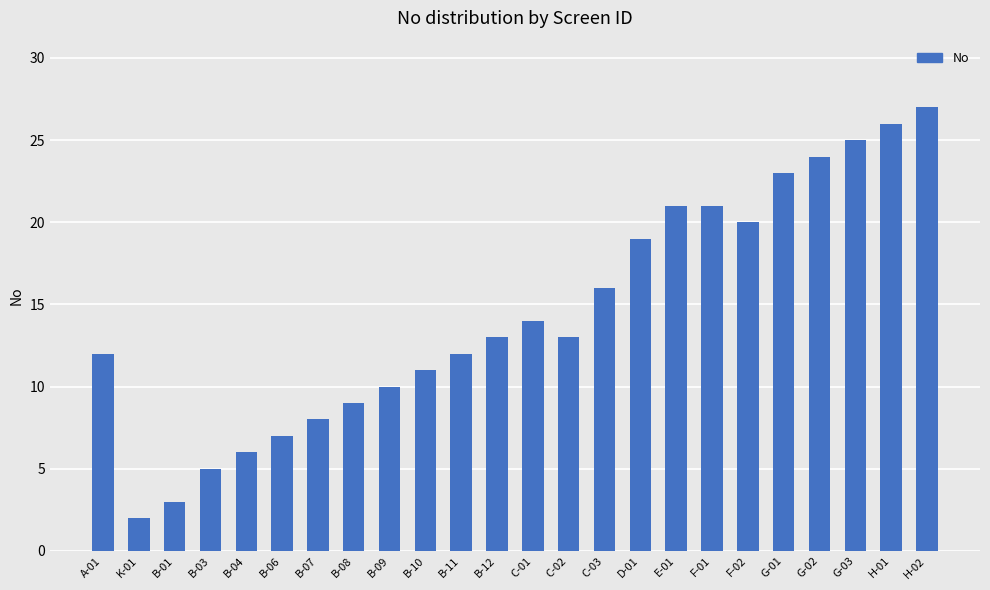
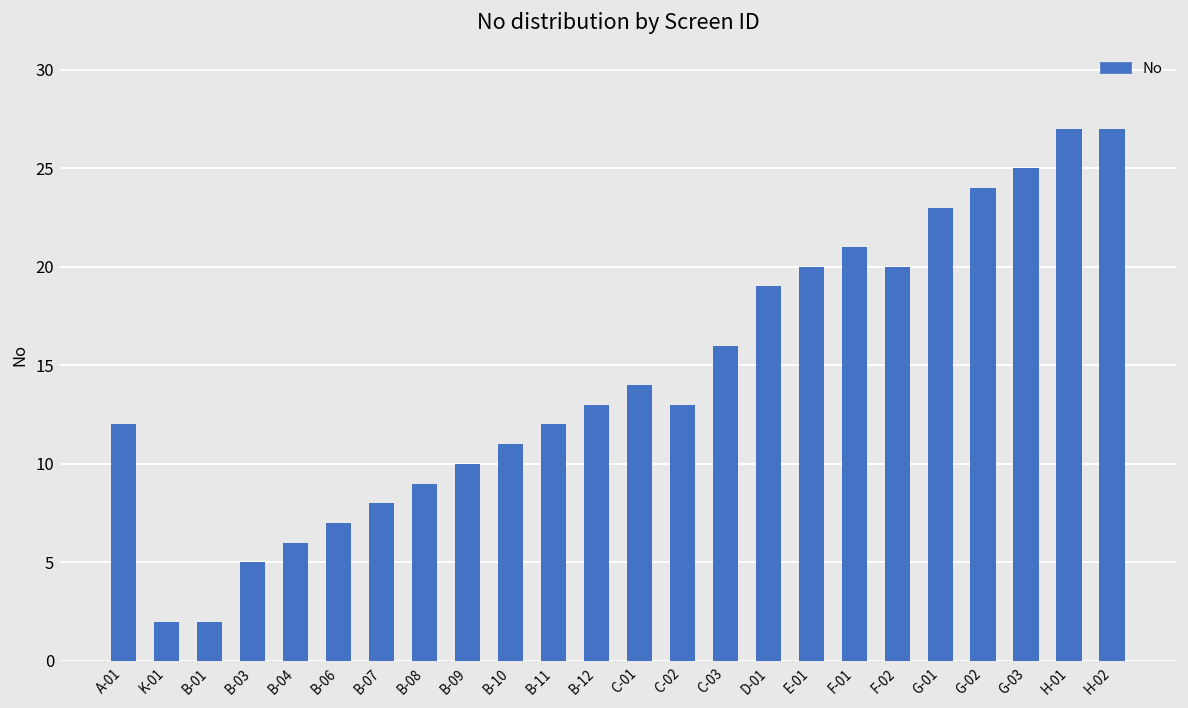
  {
    "A-01": 12,
    "K-01": 2,
-   "B-01": 3,
+   "B-01": 2,
    "B-03": 5,
    "B-04": 6,
    "B-06": 7,
    "B-07": 8,
    "B-08": 9,
    "B-09": 10,
    "B-10": 11,
    "B-11": 12,
    "B-12": 13,
    "C-01": 14,
    "C-02": 13,
    "C-03": 16,
    "D-01": 19,
-   "E-01": 21,
+   "E-01": 20,
    "F-01": 21,
    "F-02": 20,
    "G-01": 23,
    "G-02": 24,
    "G-03": 25,
-   "H-01": 26,
+   "H-01": 27,
    "H-02": 27
  }
